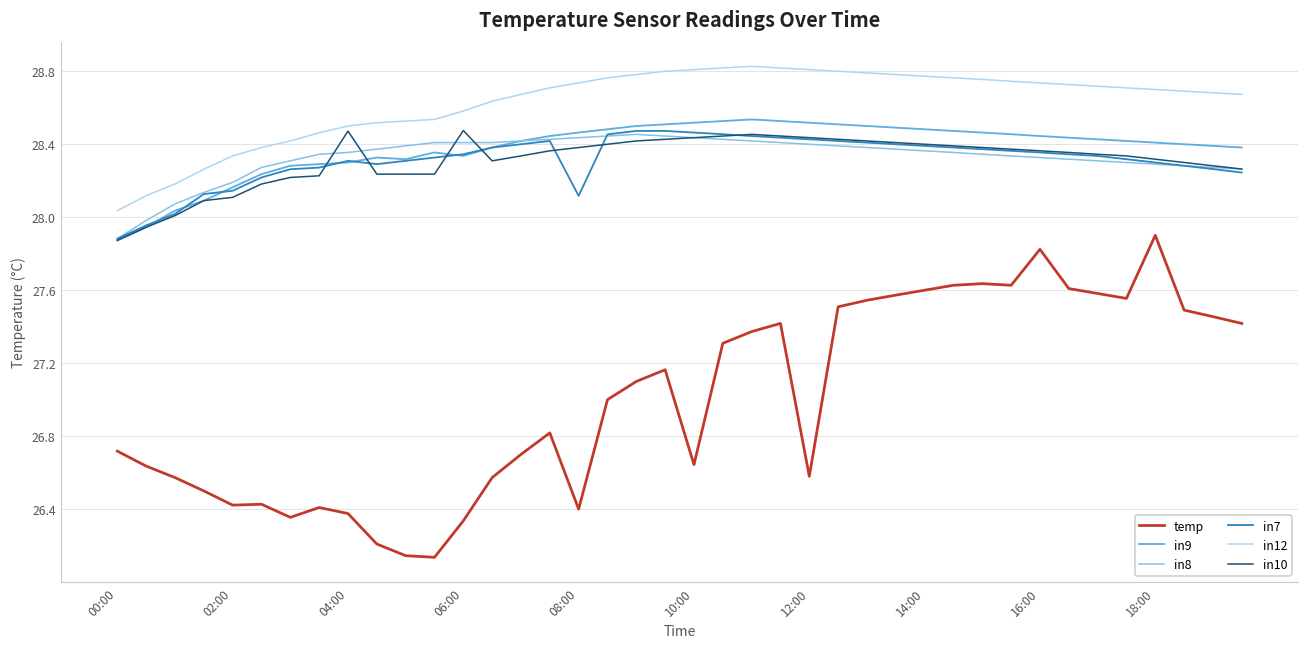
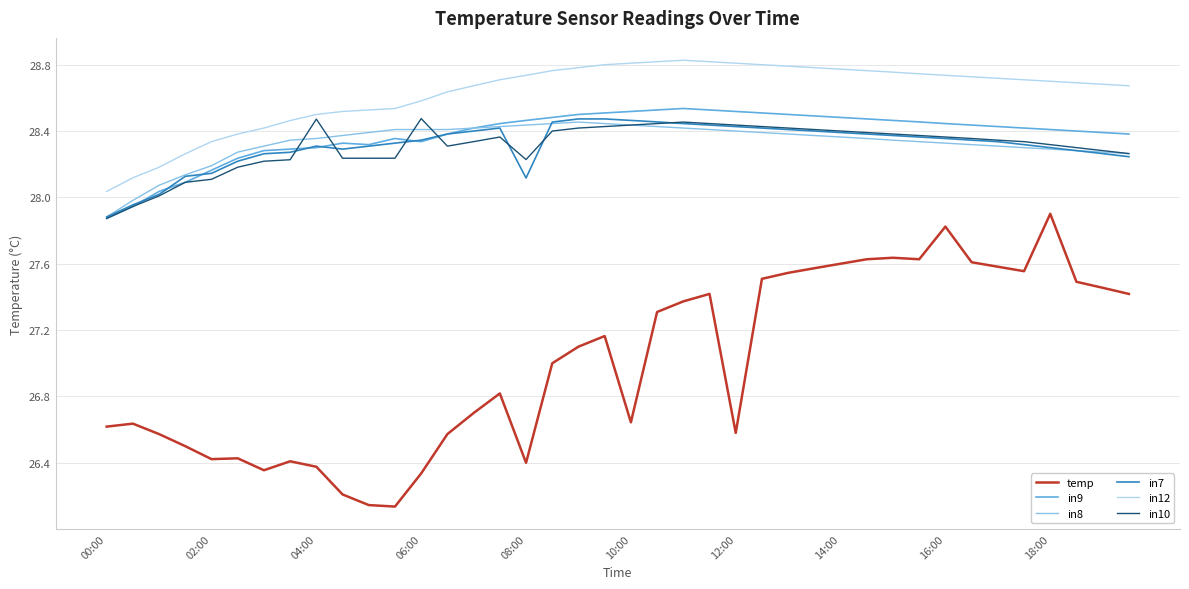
  {
    "temp": {
-     "00:00": 26.72,
+     "00:00": 26.62,
      "02:00": 26.42,
      "04:00": 26.38,
      "06:00": 26.34,
      "08:00": 26.40,
      "10:00": 26.64,
      "12:00": 26.58,
      "14:00": 27.60,
      "16:00": 27.82,
      "18:00": 27.90
    },
    "in7": {
      "02:00": 28.15,
      "08:00": 28.12,
      "10:00": 28.46
    },
    "in10": {
      "02:00": 28.11,
      "04:00": 28.47,
      "06:00": 28.48,
-     "08:00": 28.38,
+     "08:00": 28.23,
      "18:00": 28.32
    }
  }
